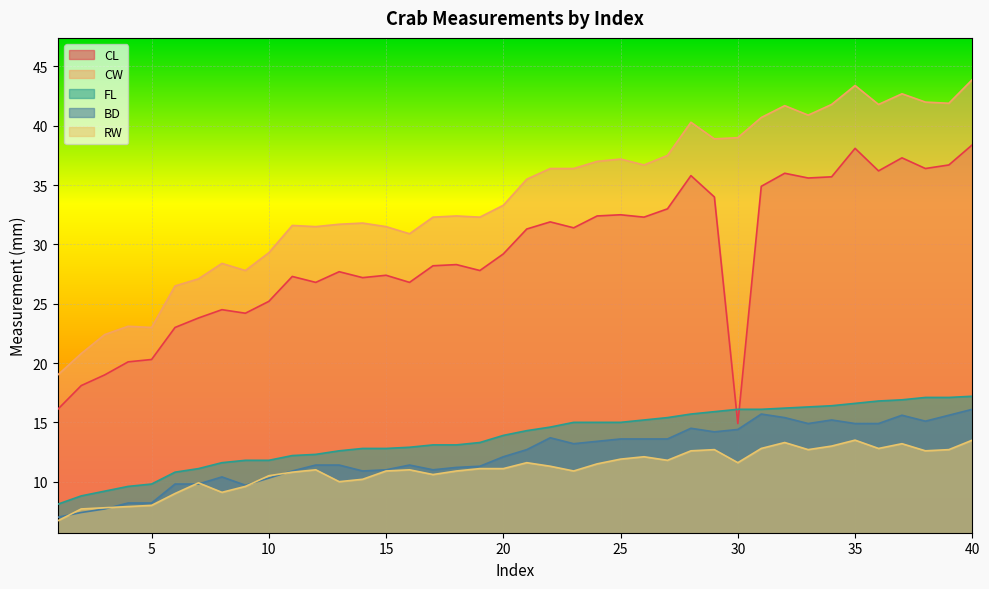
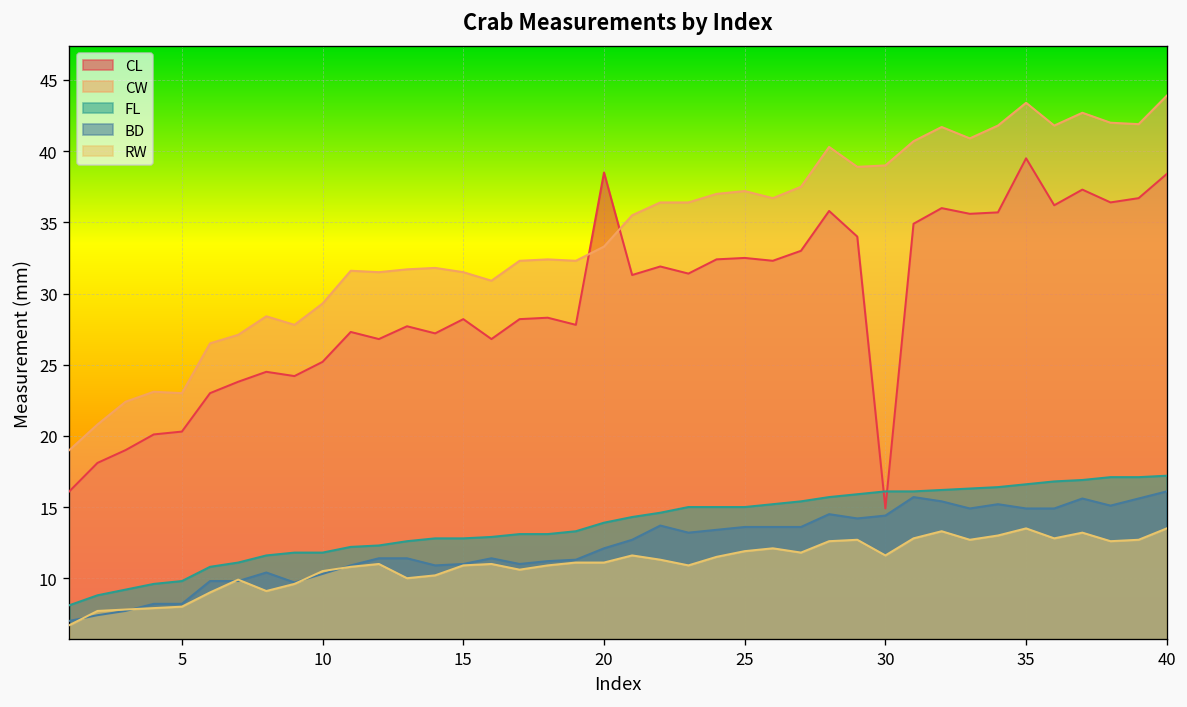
  {
    "CL": {
      "5": 20.3,
      "10": 25.2,
-     "15": 27.4,
-     "20": 29.2,
+     "15": 28.2,
+     "20": 38.5,
      "25": 32.5,
      "30": 14.9,
-     "35": 38.1,
+     "35": 39.5,
      "40": 38.4
    }
  }
